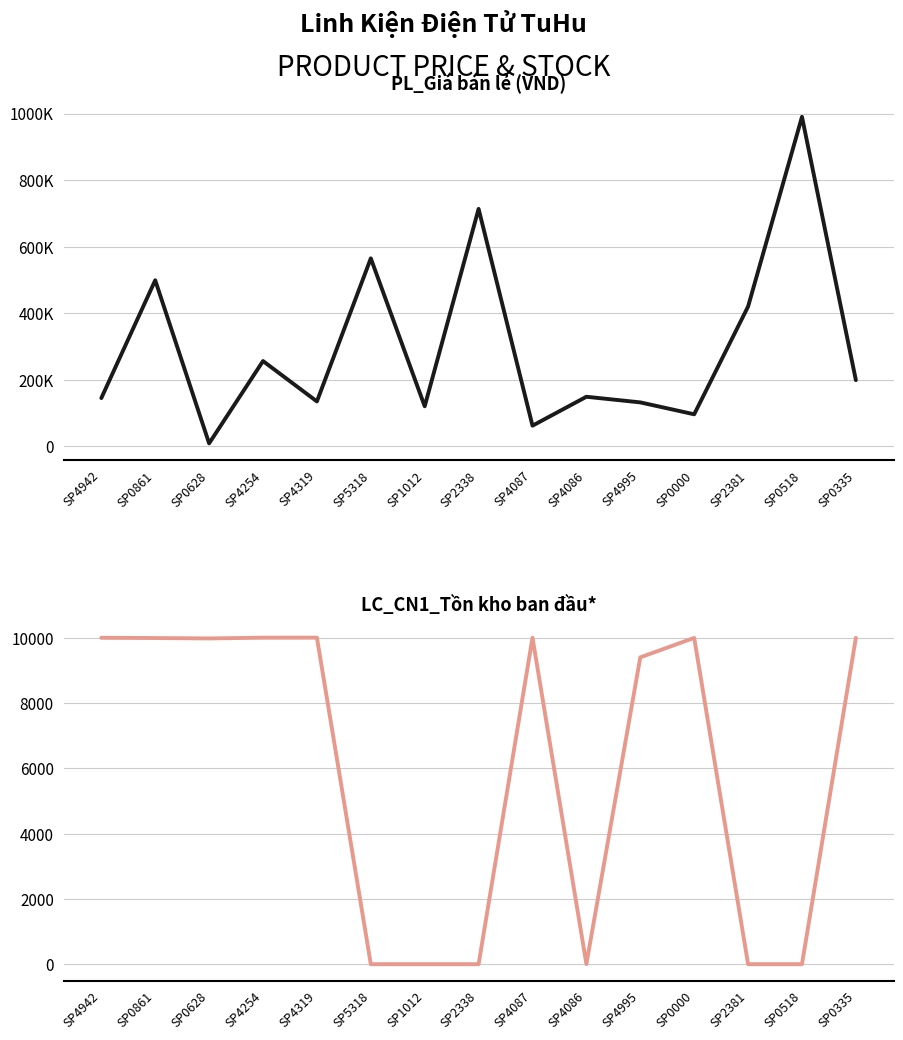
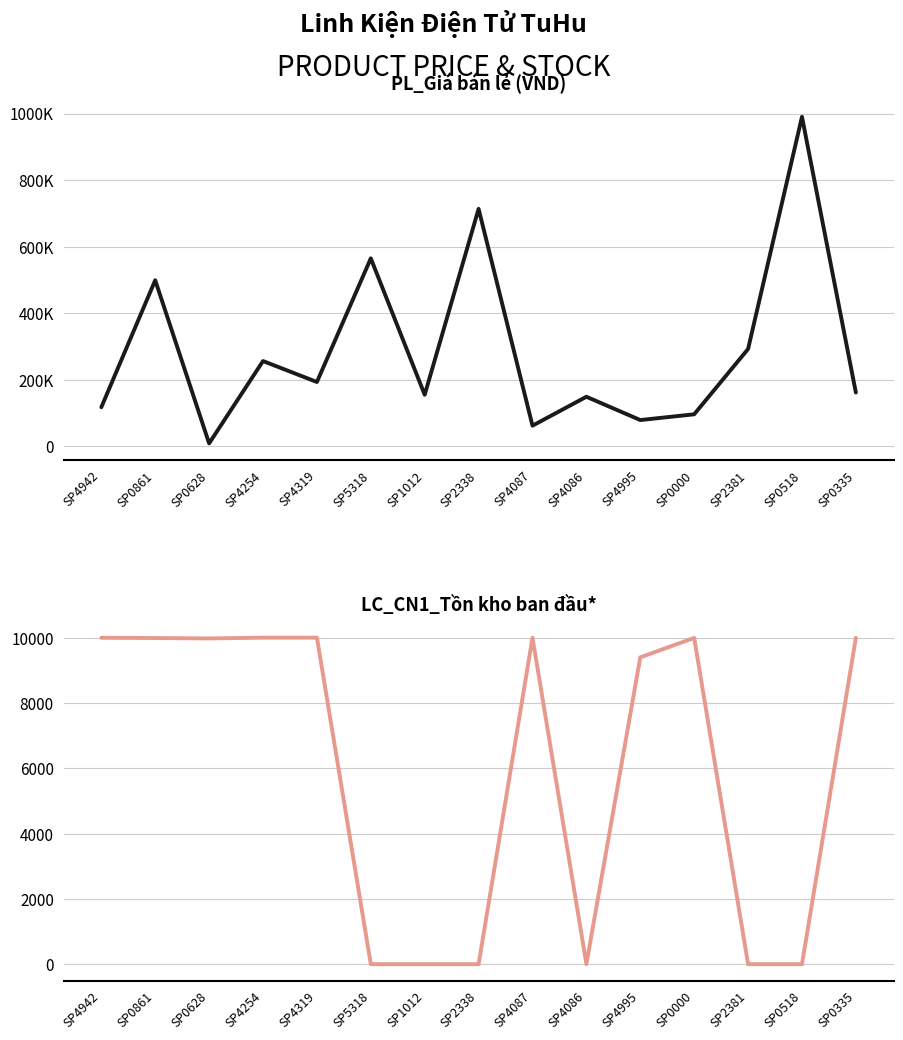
  {
    "PL_Giá bán lẻ (VND)": {
-     "SP4942": 150000,
+     "SP4942": 120000,
      "SP0861": 500000,
      "SP0628": 10000,
      "SP4254": 260000,
-     "SP4319": 140000,
+     "SP4319": 190000,
      "SP5318": 560000,
-     "SP1012": 120000,
+     "SP1012": 160000,
      "SP2338": 710000,
      "SP4087": 60000,
      "SP4086": 150000,
-     "SP4995": 130000,
+     "SP4995": 80000,
      "SP0000": 100000,
-     "SP2381": 420000,
+     "SP2381": 290000,
      "SP0518": 990000,
-     "SP0335": 200000
+     "SP0335": 160000
    },
    "LC_CN1_Tồn kho ban đầu*": {
      "SP4942": 10000,
      "SP0861": 10000,
      "SP0628": 10000,
      "SP4254": 10000,
      "SP4319": 10000,
      "SP5318": 0,
      "SP1012": 0,
      "SP2338": 0,
      "SP4087": 10000,
      "SP4086": 0,
      "SP4995": 9400,
      "SP0000": 10000,
      "SP2381": 0,
      "SP0518": 0,
      "SP0335": 10000
    }
  }
